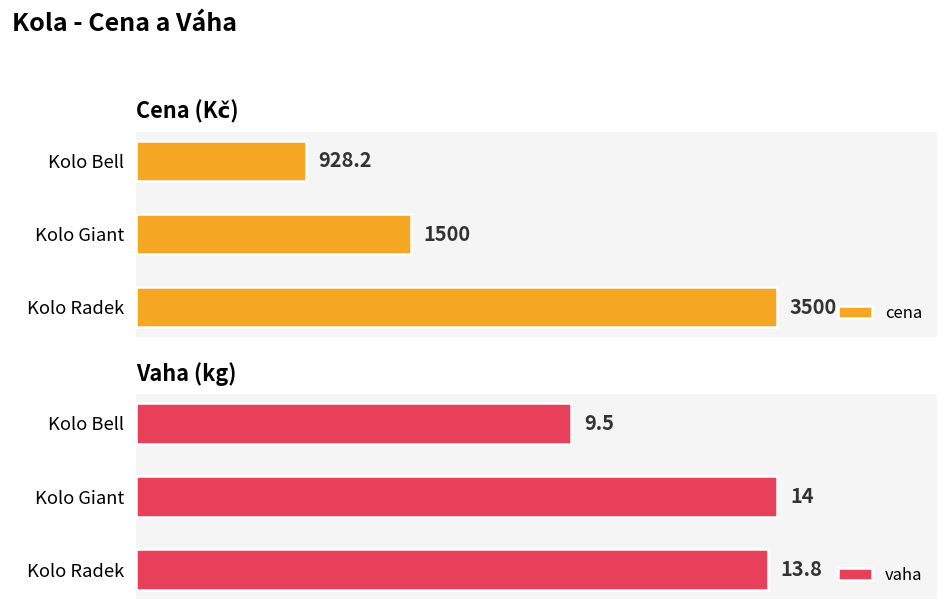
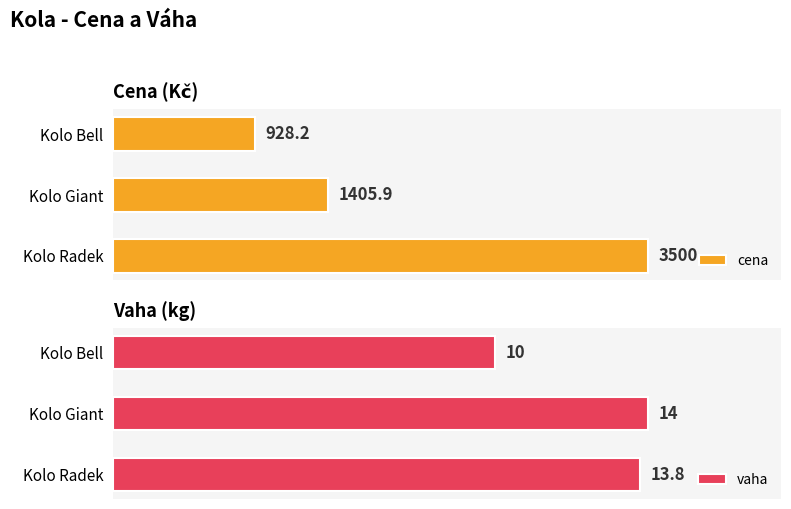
  {
    "Cena (Kč)": {
      "Kolo Bell": 928.2,
-     "Kolo Giant": 1500,
+     "Kolo Giant": 1405.9,
      "Kolo Radek": 3500
    },
    "Vaha (kg)": {
-     "Kolo Bell": 9.5,
+     "Kolo Bell": 10,
      "Kolo Giant": 14,
      "Kolo Radek": 13.8
    }
  }
